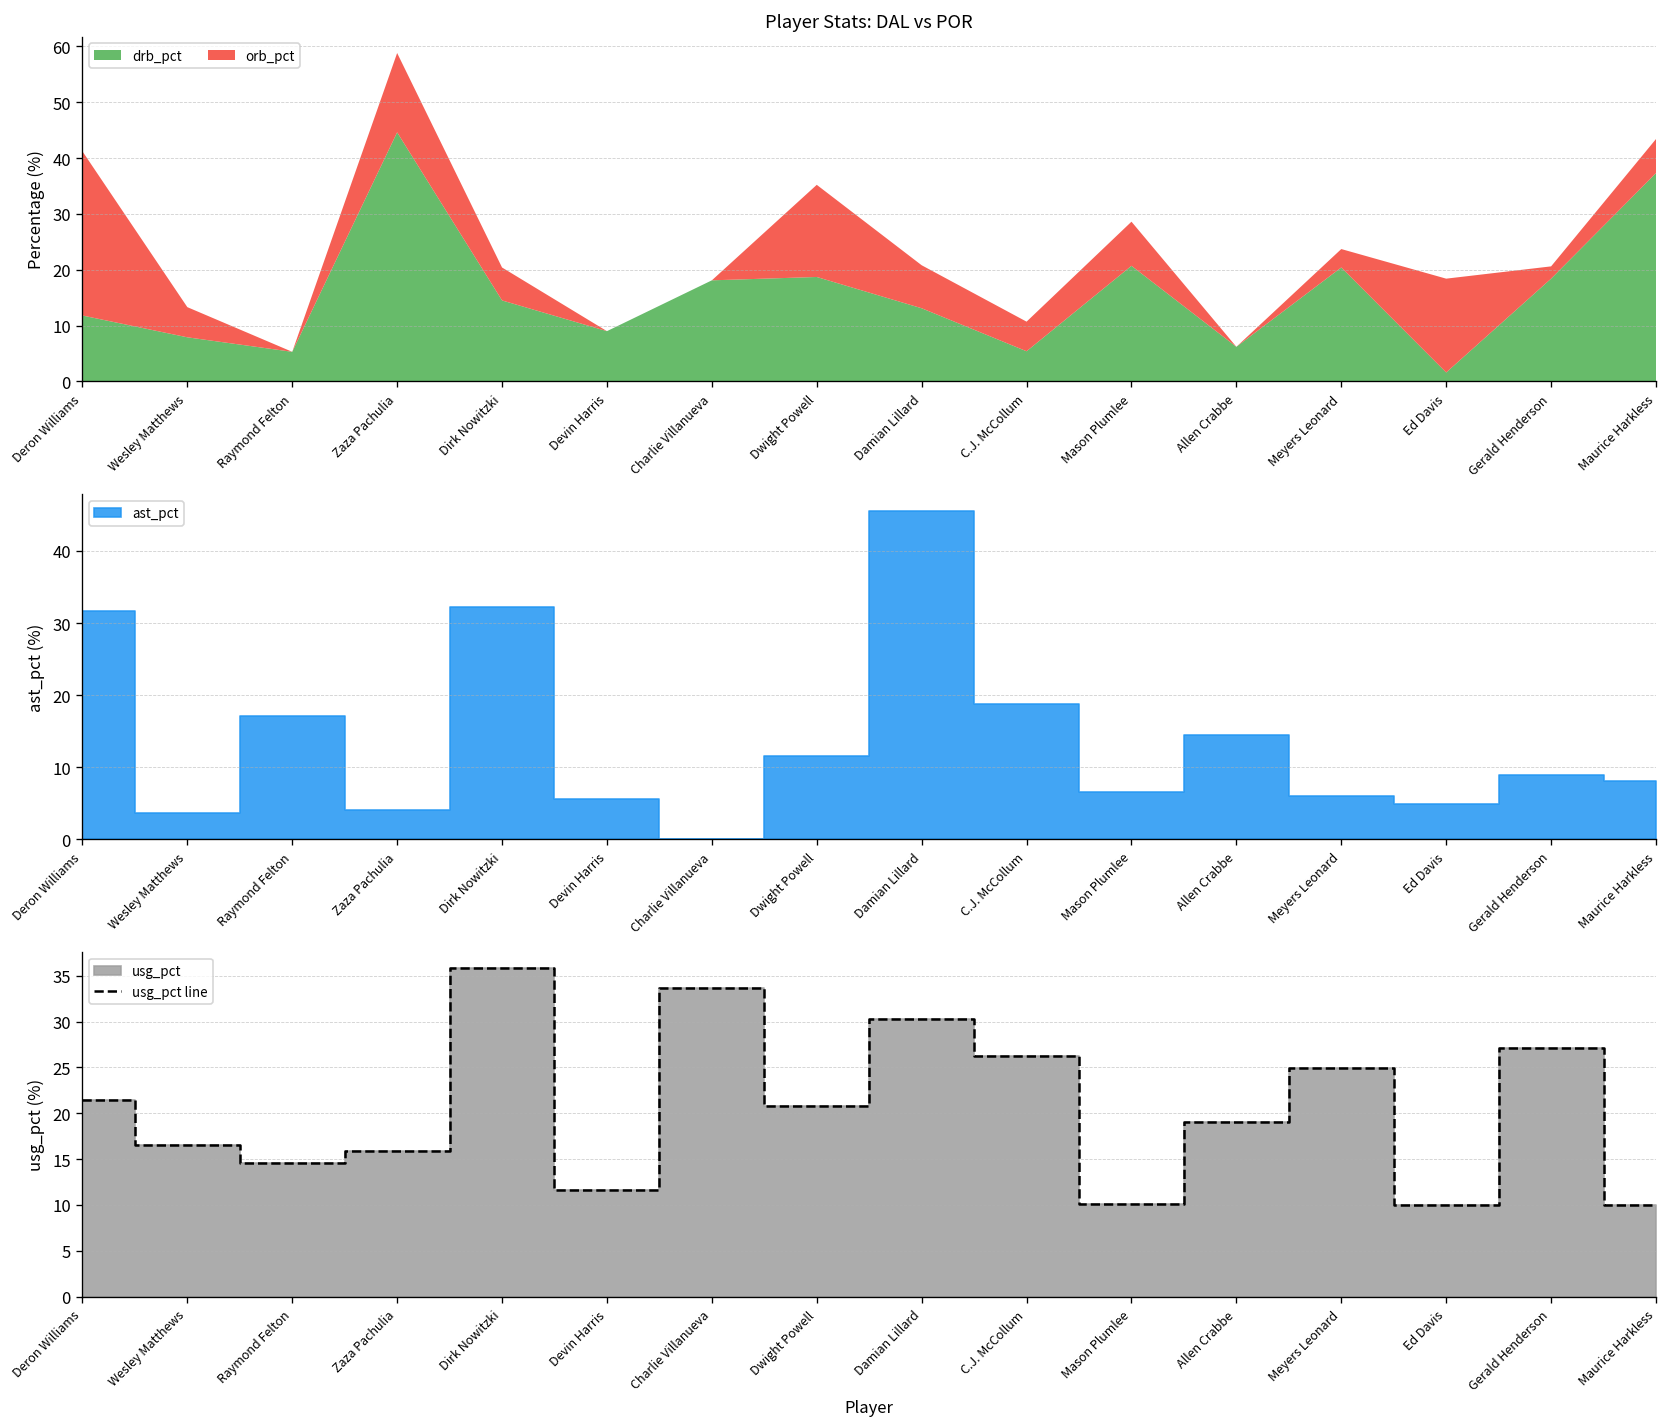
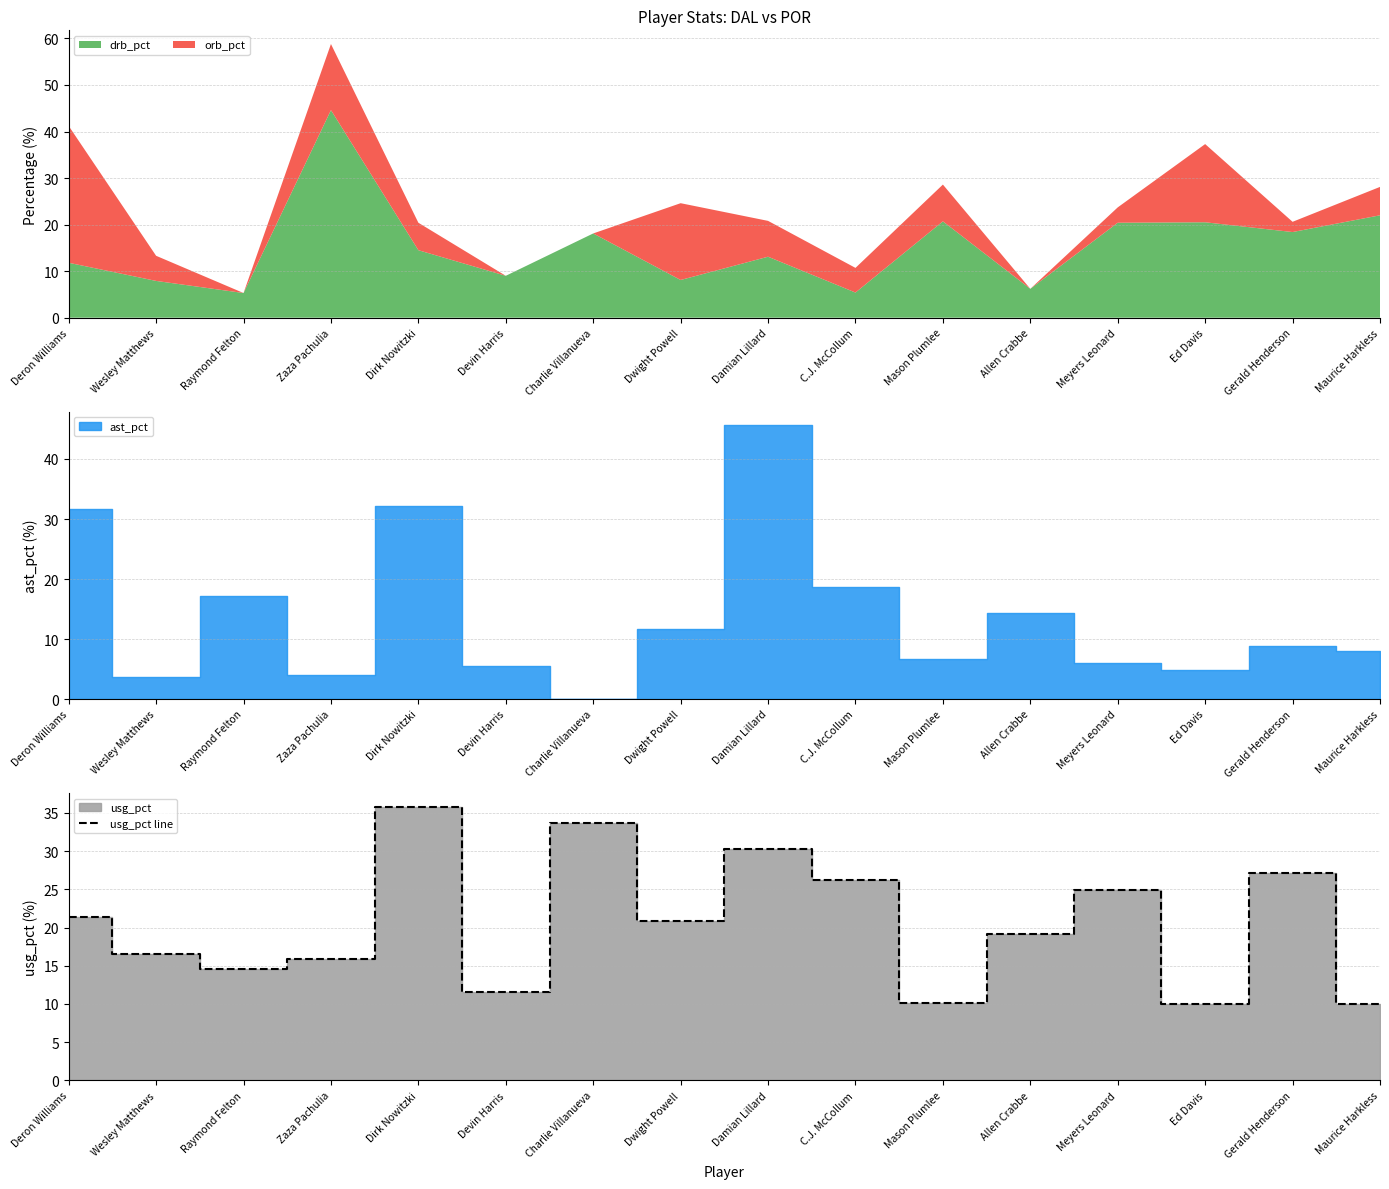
  {
    "Player Stats: DAL vs POR": {
      "drb_pct": {
        "Deron Williams": 12,
        "Wesley Matthews": 8,
        "Zaza Pachulia": 45,
        "Dirk Nowitzki": 15,
-       "Dwight Powell": 19,
+       "Dwight Powell": 8,
        "Damian Lillard": 13,
        "C.J. McCollum": 5,
        "Mason Plumlee": 21,
        "Meyers Leonard": 20,
-       "Ed Davis": 2,
+       "Ed Davis": 21,
        "Gerald Henderson": 18,
-       "Maurice Harkless": 37
+       "Maurice Harkless": 22
      },
      "orb_pct": {
        "Deron Williams": 29,
        "Wesley Matthews": 5,
        "Zaza Pachulia": 14,
        "Dirk Nowitzki": 6,
        "Dwight Powell": 17,
        "Damian Lillard": 8,
        "C.J. McCollum": 5,
        "Mason Plumlee": 8,
        "Meyers Leonard": 3,
        "Ed Davis": 17,
        "Gerald Henderson": 2,
        "Maurice Harkless": 6
      }
    }
  }
